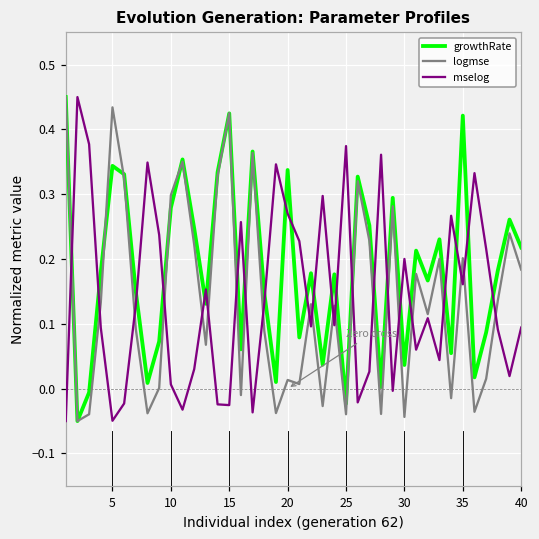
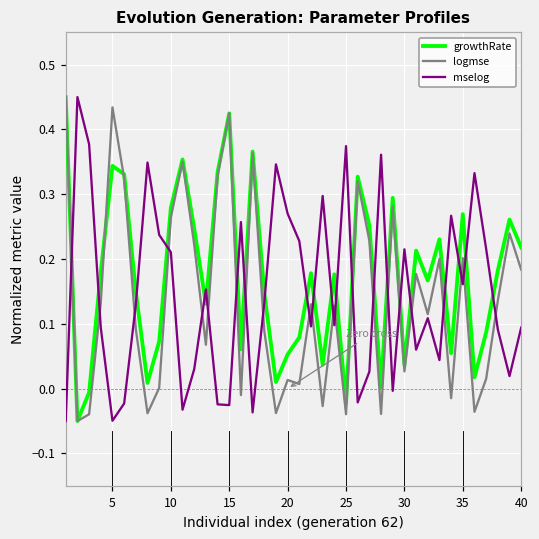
  {
    "growthRate": {
      "5": 0.34,
      "10": 0.28,
-     "20": 0.34,
+     "20": 0.05,
      "25": -0.02,
      "30": 0.04,
-     "35": 0.42,
+     "35": 0.27,
      "40": 0.22
    },
    "logmse": {
      "5": 0.43,
-     "10": 0.30,
+     "10": 0.26,
      "20": 0.01,
      "25": -0.04,
-     "30": -0.04,
+     "30": 0.03,
      "35": 0.20,
      "40": 0.18
    },
    "mselog": {
      "5": -0.05,
-     "10": 0.01,
+     "10": 0.21,
      "15": -0.03,
      "20": 0.27,
      "25": 0.37,
-     "30": 0.20,
+     "30": 0.22,
      "35": 0.16,
      "40": 0.09
    }
  }
